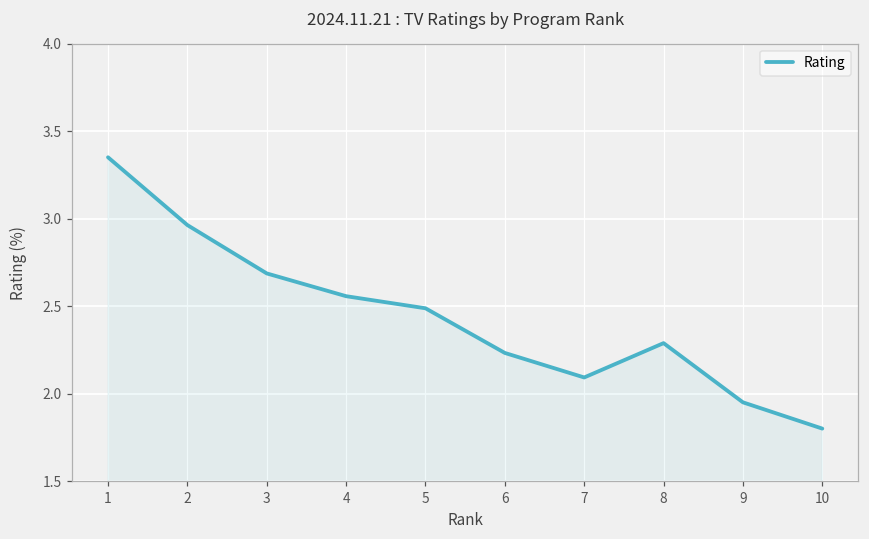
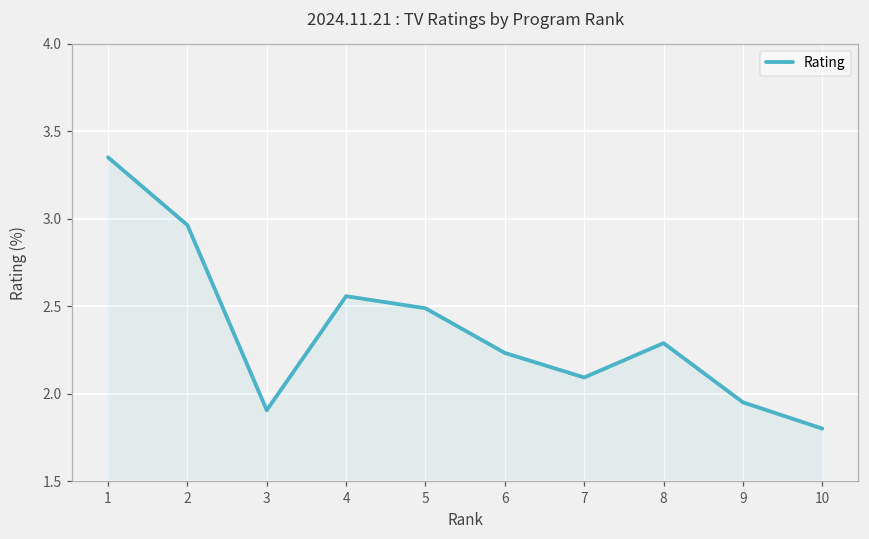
  {
    "1": 3.35,
    "2": 2.96,
-   "3": 2.69,
+   "3": 1.91,
    "4": 2.56,
    "5": 2.49,
    "6": 2.23,
    "7": 2.09,
    "8": 2.29,
    "9": 1.95,
    "10": 1.80
  }
